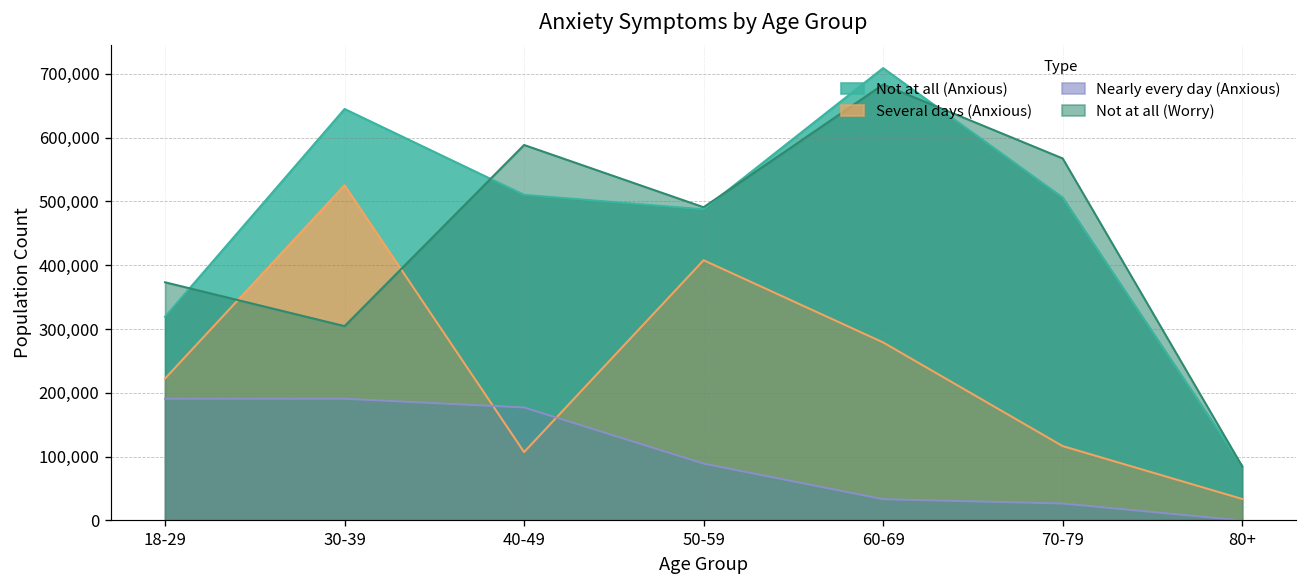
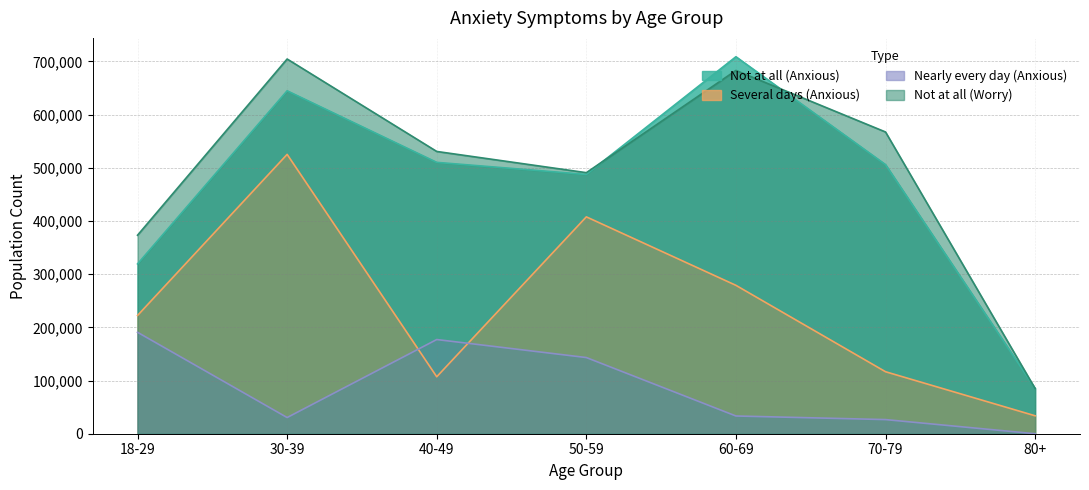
  {
    "Not at all (Anxious)": {
      "18-29": "320,000",
      "30-39": "640,000",
      "40-49": "510,000",
      "60-69": "710,000",
      "70-79": "510,000"
    },
    "Several days (Anxious)": {
      "18-29": "220,000",
      "30-39": "530,000",
      "40-49": "110,000",
      "50-59": "410,000",
      "60-69": "280,000",
      "70-79": "120,000",
      "80+": "30,000"
    },
    "Nearly every day (Anxious)": {
      "18-29": "190,000",
-     "30-39": "190,000",
+     "30-39": "30,000",
      "40-49": "180,000",
-     "50-59": "90,000",
+     "50-59": "140,000",
      "60-69": "30,000",
      "70-79": "30,000",
      "80+": "0"
    },
    "Not at all (Worry)": {
      "18-29": "370,000",
-     "30-39": "300,000",
-     "40-49": "590,000",
+     "30-39": "700,000",
+     "40-49": "530,000",
      "60-69": "680,000",
      "70-79": "570,000"
    }
  }
